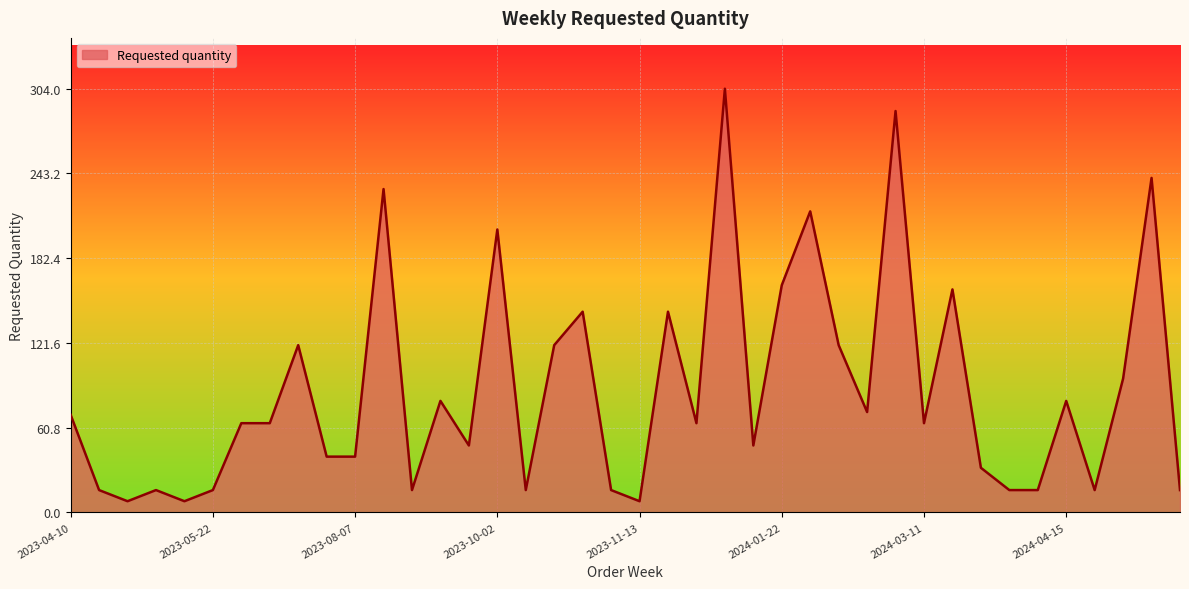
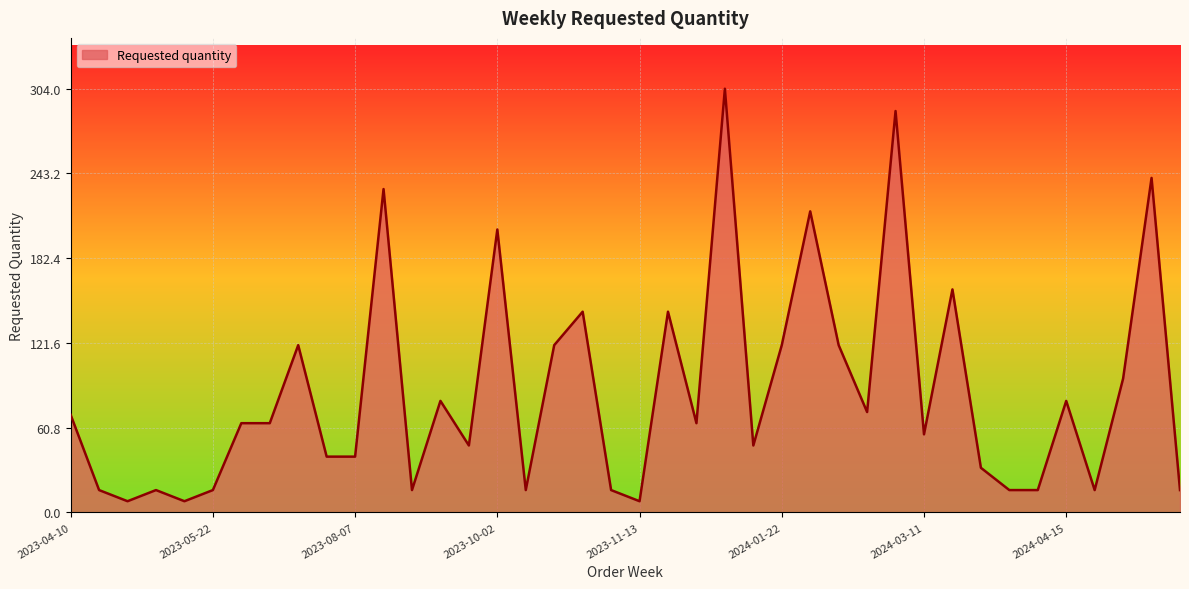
  {
    "2023-04-10": 70,
    "2023-05-22": 16,
    "2023-08-07": 40,
    "2023-10-02": 203,
    "2023-11-13": 8,
-   "2024-01-22": 163,
-   "2024-03-11": 64,
+   "2024-01-22": 120,
+   "2024-03-11": 56,
    "2024-04-15": 80
  }
